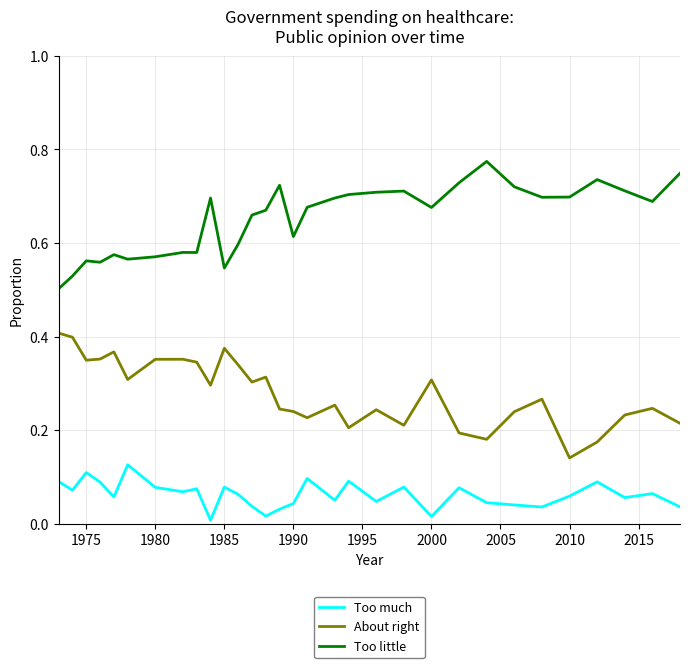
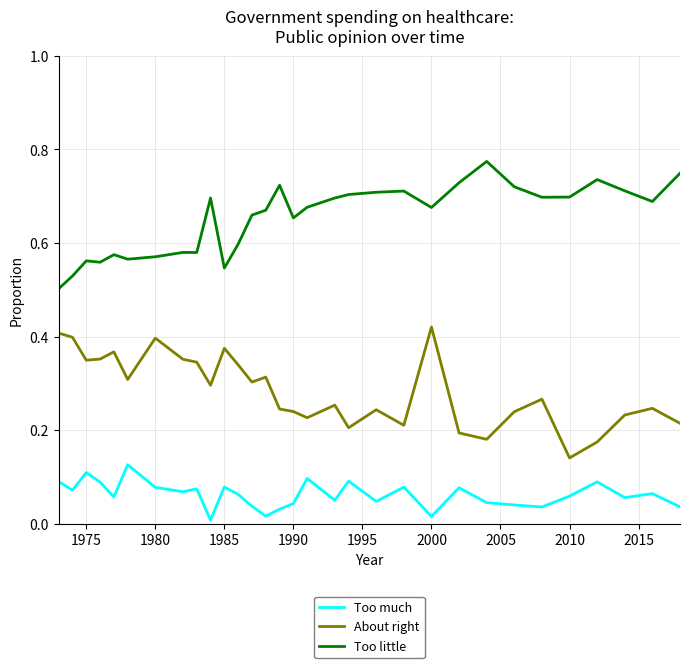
  {
    "Too much": {
      "1975": 0.11,
      "1980": 0.08,
      "1985": 0.08,
      "1990": 0.04,
      "2000": 0.02,
      "2010": 0.06
    },
    "About right": {
      "1975": 0.35,
-     "1980": 0.35,
+     "1980": 0.40,
      "1985": 0.38,
      "1990": 0.24,
-     "2000": 0.31,
+     "2000": 0.42,
      "2010": 0.14
    },
    "Too little": {
      "1975": 0.56,
      "1980": 0.57,
      "1985": 0.55,
-     "1990": 0.61,
+     "1990": 0.65,
      "2000": 0.68,
      "2010": 0.70
    }
  }
